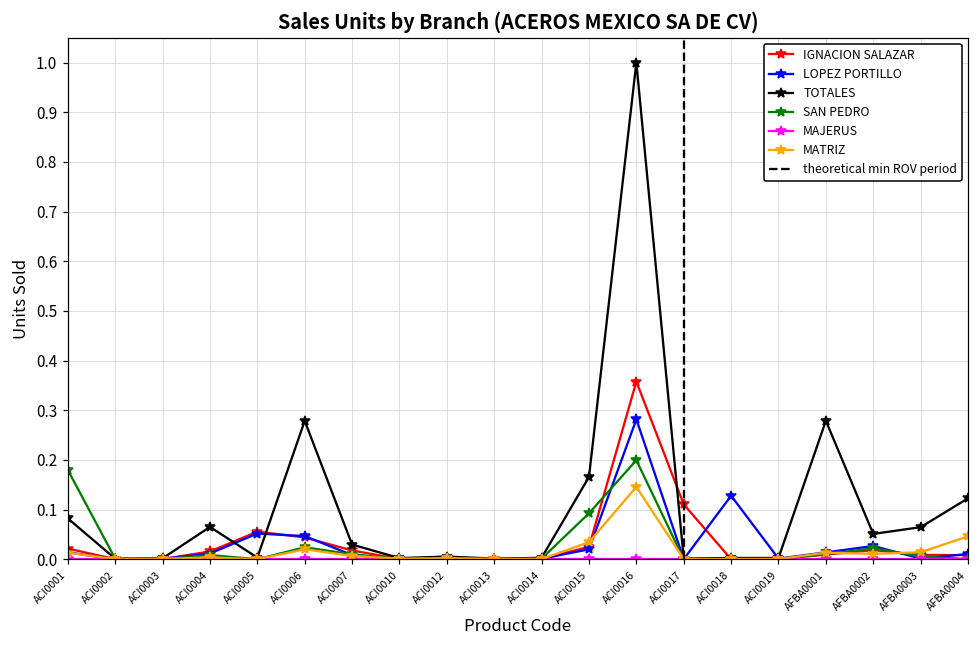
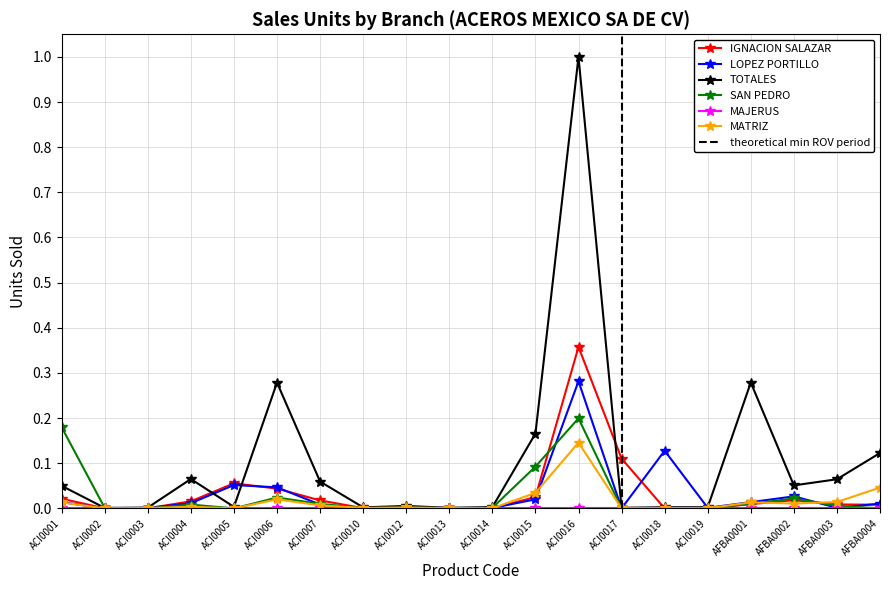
  {
    "IGNACION SALAZAR": {
      "ACI0001": 0.02,
      "ACI0007": 0.02,
      "ACI0016": 0.36,
      "ACI0017": 0.11
    },
    "LOPEZ PORTILLO": {
      "ACI0016": 0.28,
      "ACI0018": 0.13
    },
    "TOTALES": {
-     "ACI0001": 0.08,
+     "ACI0001": 0.05,
      "ACI0004": 0.07,
      "ACI0006": 0.28,
-     "ACI0007": 0.03,
+     "ACI0007": 0.06,
      "ACI0015": 0.17,
      "ACI0016": 1.00,
      "AFBA0001": 0.28,
      "AFBA0002": 0.05,
      "AFBA0003": 0.06,
      "AFBA0004": 0.12
    },
    "SAN PEDRO": {
      "ACI0001": 0.18,
      "ACI0015": 0.09,
      "ACI0016": 0.20
    },
    "MAJERUS": {
      "ACI0001": 0.00,
      "ACI0006": 0.00,
      "ACI0007": 0.00,
      "ACI0015": 0.00,
      "ACI0016": 0.00,
      "AFBA0001": 0.00,
      "AFBA0002": 0.00
    },
    "MATRIZ": {
      "ACI0015": 0.03,
      "ACI0016": 0.15,
      "AFBA0002": 0.01,
      "AFBA0004": 0.05
    }
  }
